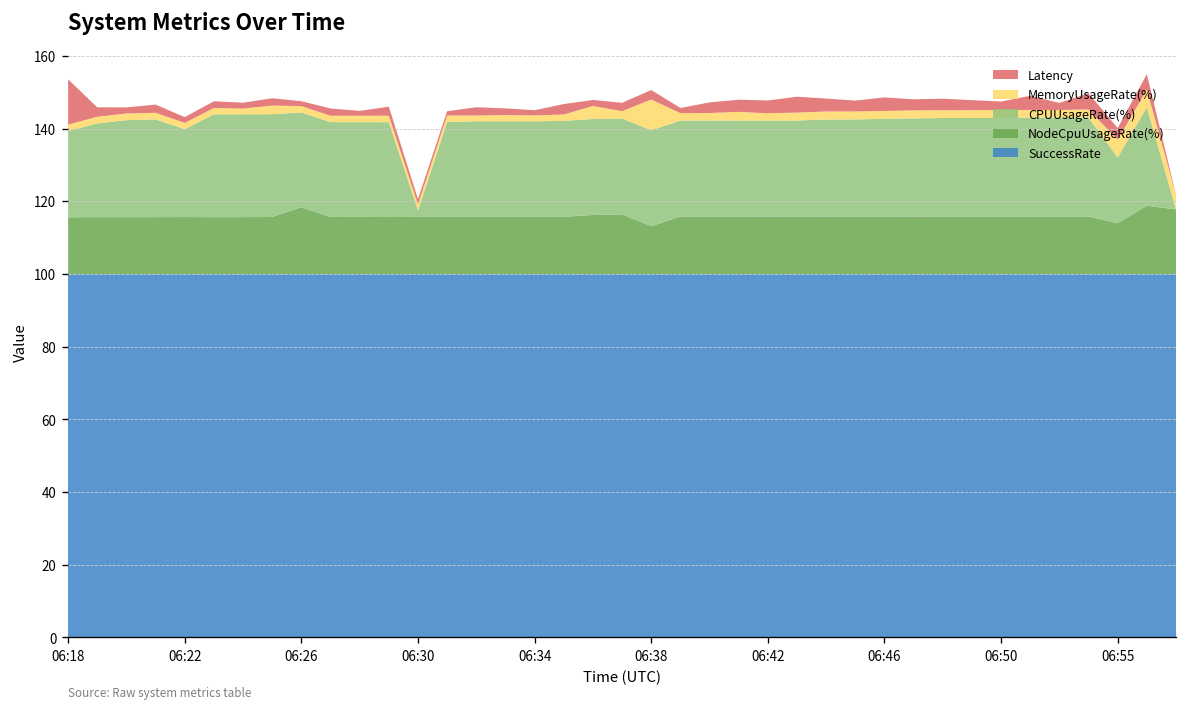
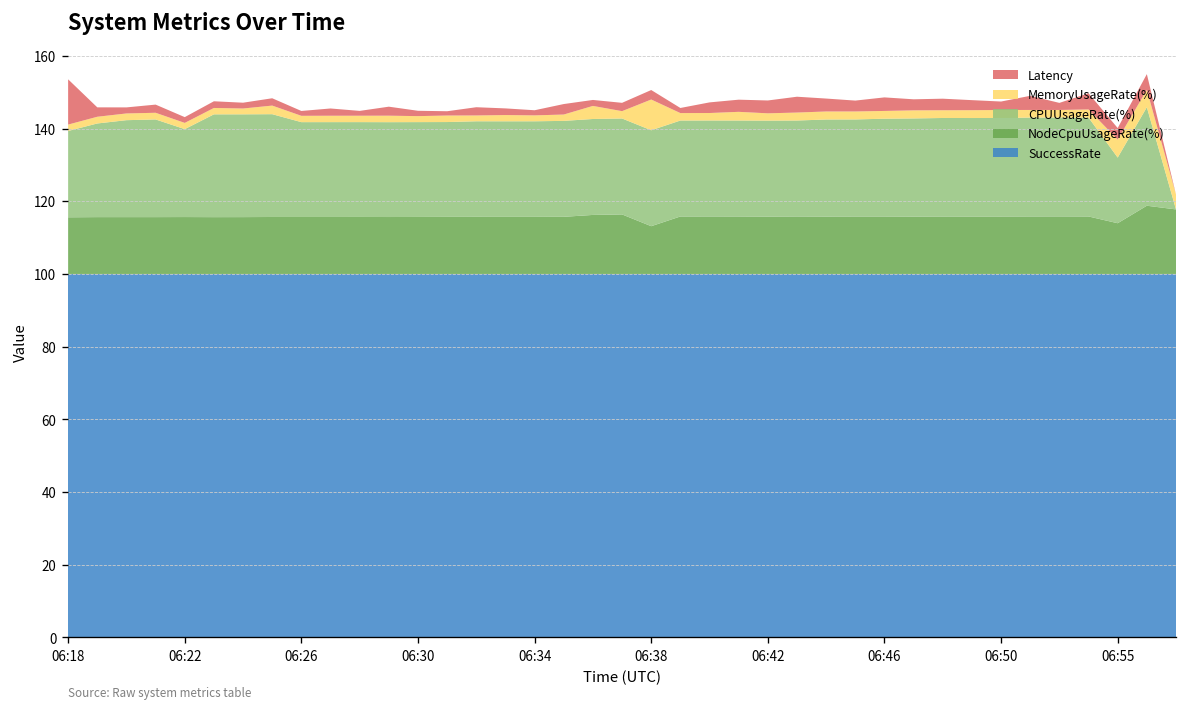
  {
    "SuccessRate": {
      "06:18": 100,
      "06:22": 100,
      "06:26": 100,
      "06:30": 100,
      "06:34": 100,
      "06:38": 100,
      "06:42": 100,
      "06:46": 100,
      "06:50": 100,
      "06:55": 100
    },
    "NodeCpuUsageRate(%)": {
      "06:18": 16,
      "06:22": 16,
-     "06:26": 18,
+     "06:26": 16,
      "06:30": 16,
      "06:34": 16,
      "06:38": 13,
      "06:42": 16,
      "06:46": 16,
      "06:50": 16,
      "06:55": 14
    },
    "CPUUsageRate(%)": {
      "06:18": 24,
      "06:22": 24,
      "06:26": 26,
-     "06:30": 2,
+     "06:30": 26,
      "06:34": 26,
      "06:38": 26,
      "06:42": 26,
      "06:46": 27,
      "06:50": 27,
      "06:55": 18
    },
    "MemoryUsageRate(%)": {
      "06:18": 2,
      "06:22": 2,
      "06:26": 2,
      "06:30": 2,
      "06:34": 2,
      "06:38": 8,
      "06:42": 2,
      "06:46": 2,
      "06:50": 2,
      "06:55": 5
    },
    "Latency": {
      "06:18": 12,
      "06:22": 2,
      "06:26": 1,
      "06:30": 1,
      "06:34": 1,
      "06:38": 3,
      "06:42": 4,
      "06:46": 4,
      "06:50": 2,
      "06:55": 3
    }
  }
